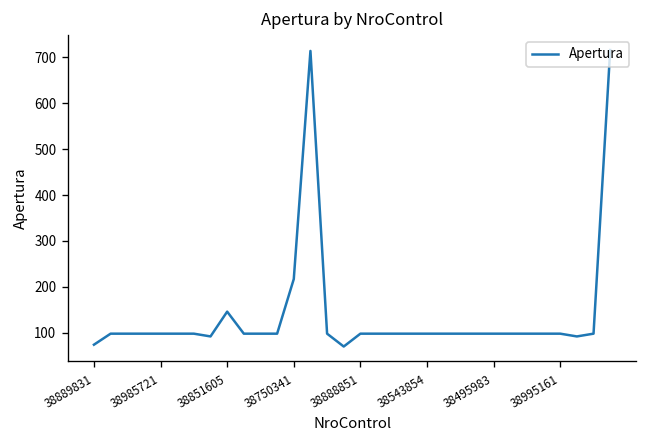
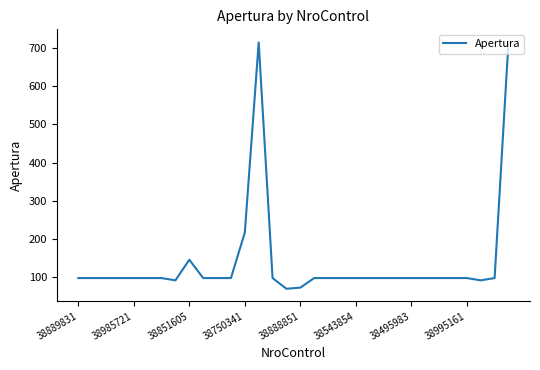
  {
-   "38889831": 70,
+   "38889831": 100,
    "38985721": 100,
    "38851605": 150,
    "38750341": 220,
-   "38888851": 100,
+   "38888851": 70,
    "38543854": 100,
    "38495983": 100,
    "38995161": 100
  }
